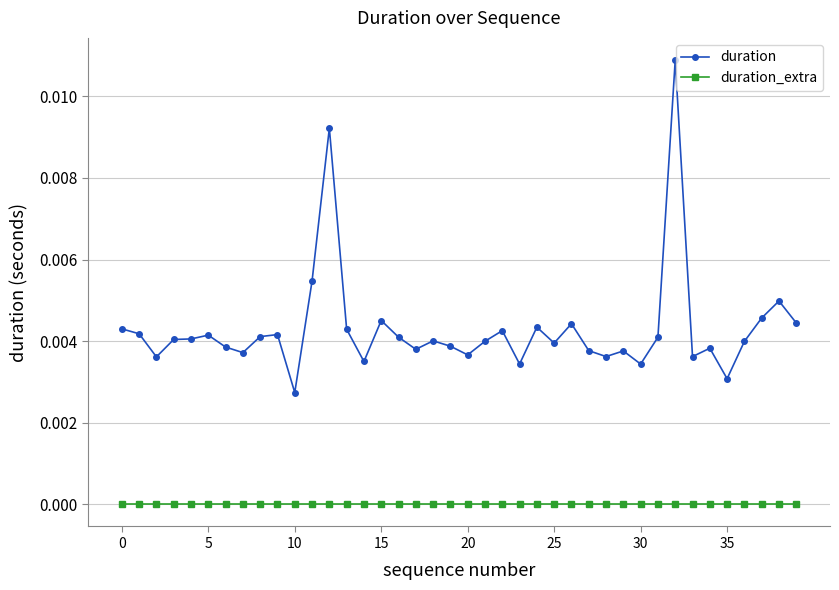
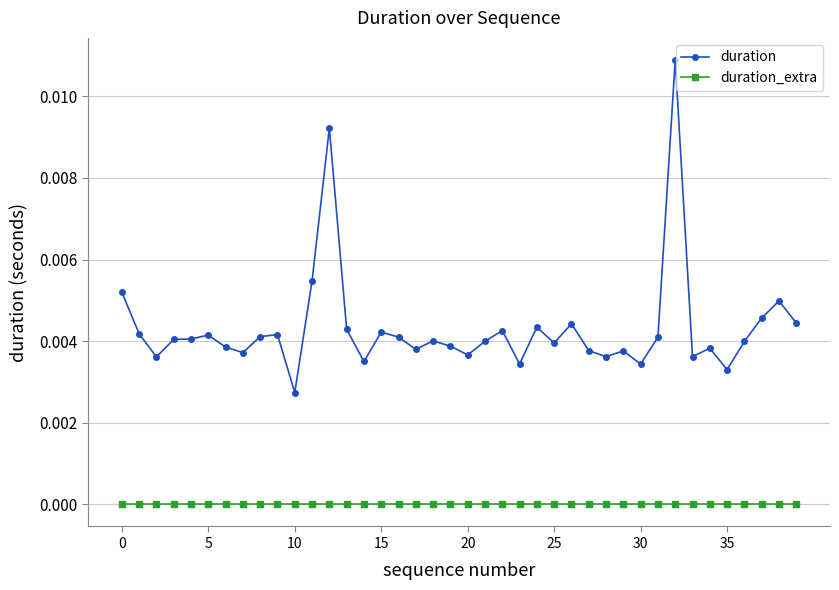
  {
    "duration": {
-     "0": 0.0043,
+     "0": 0.0052,
      "5": 0.0041,
      "10": 0.0027,
-     "15": 0.0045,
+     "15": 0.0042,
      "20": 0.0037,
      "25": 0.0040,
      "30": 0.0034,
-     "35": 0.0031
+     "35": 0.0033
    },
    "duration_extra": {
      "0": 0.0000,
      "5": 0.0000,
      "10": 0.0000,
      "15": 0.0000,
      "20": 0.0000,
      "25": 0.0000,
      "30": 0.0000,
      "35": 0.0000
    }
  }
